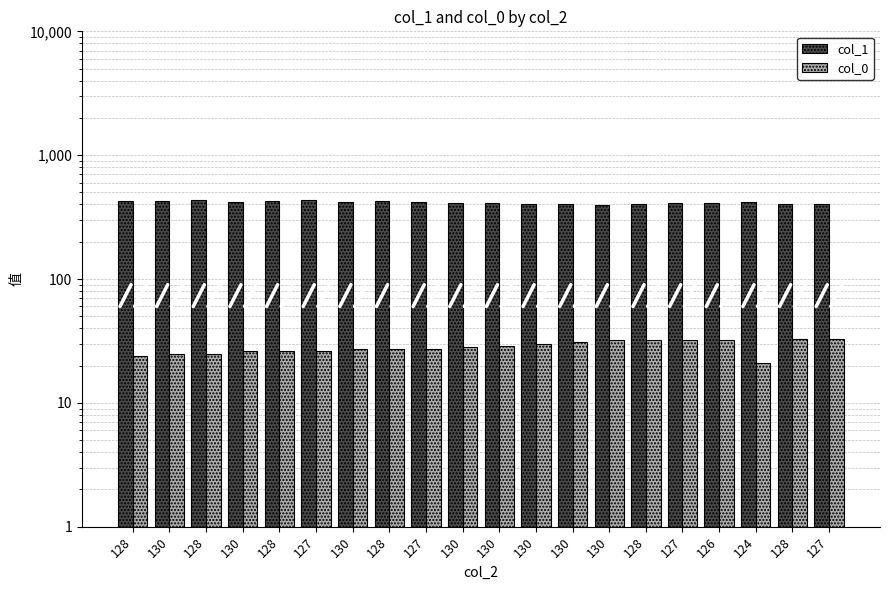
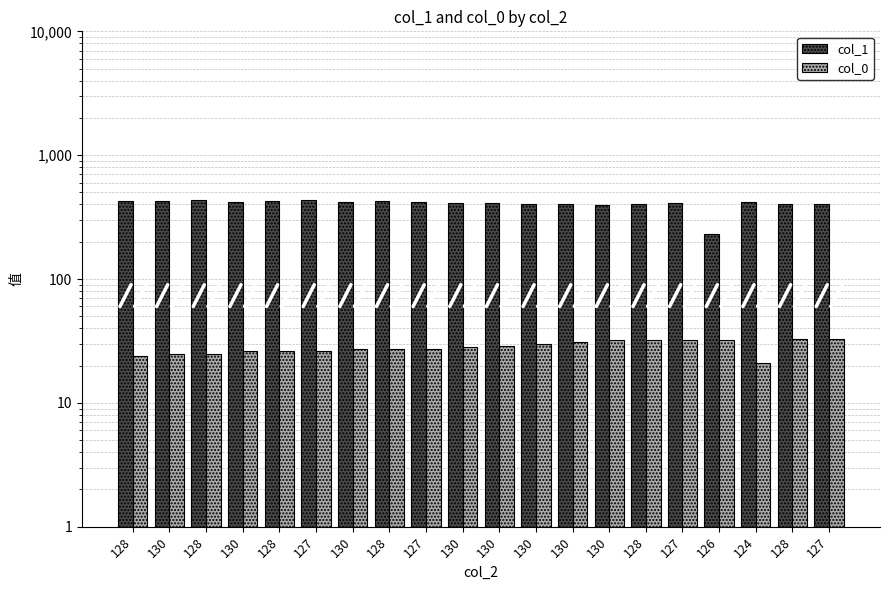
  {
    "col_1": {
-     "126": 410,
+     "126": 230,
      "124": 420
    },
    "col_0": {
      "126": 32,
      "124": 21
    }
  }
